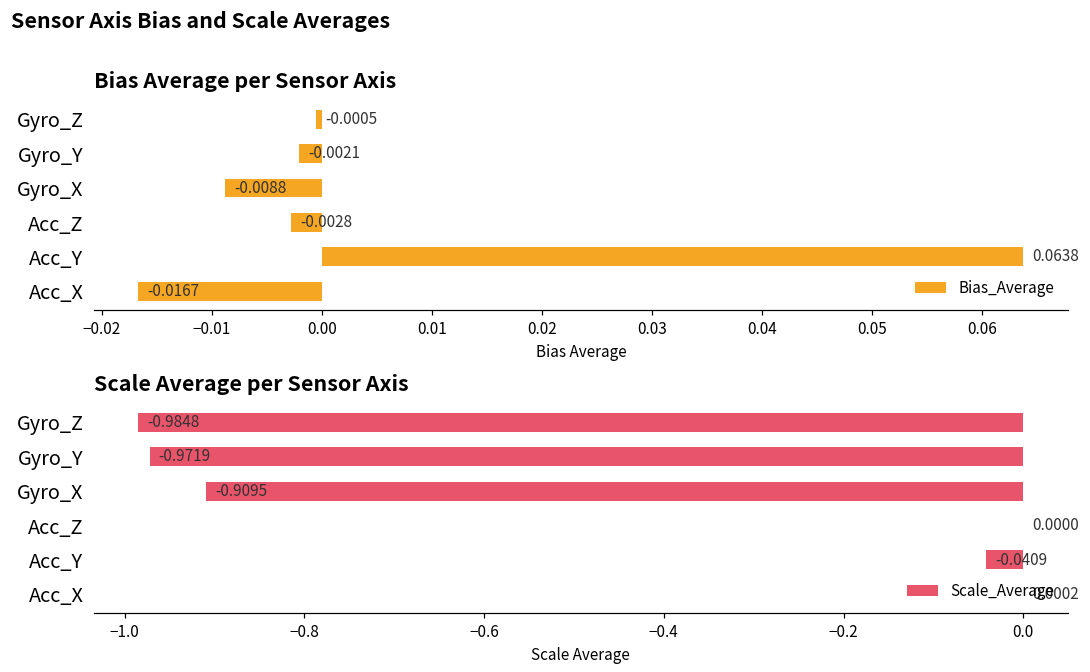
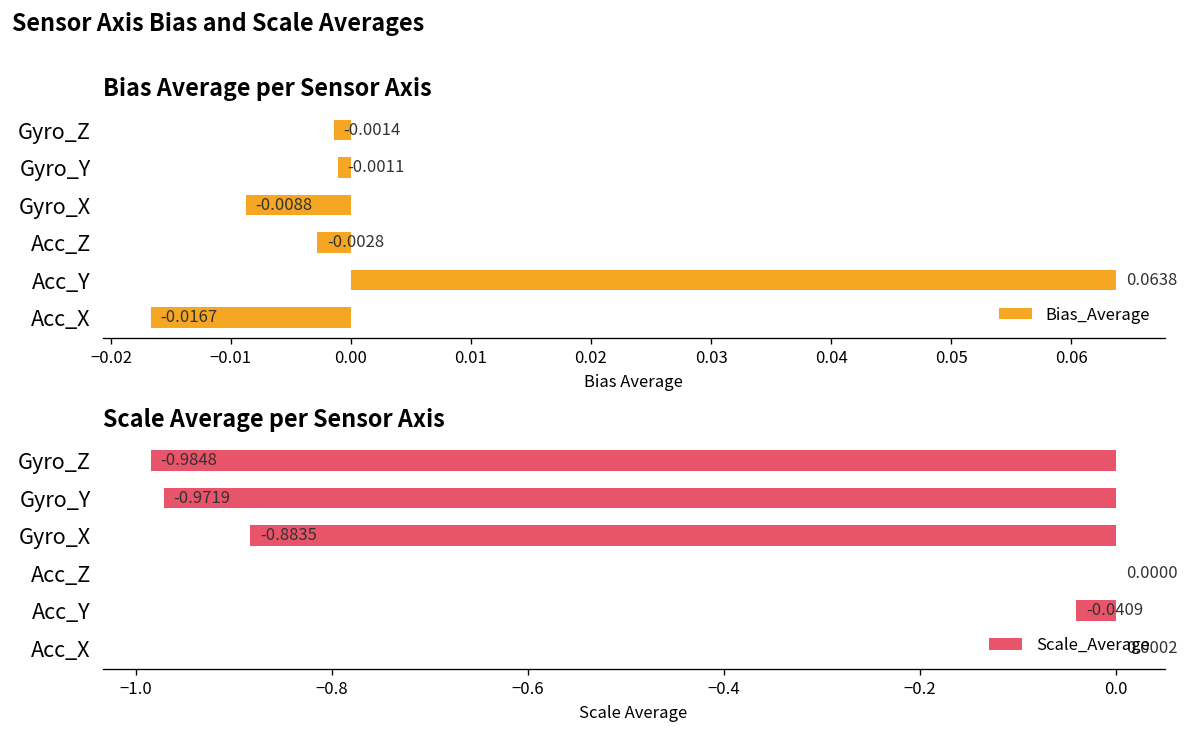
  {
    "Bias Average per Sensor Axis": {
-     "Gyro_Z": -0.0005,
-     "Gyro_Y": -0.0021,
+     "Gyro_Z": -0.0014,
+     "Gyro_Y": -0.0011,
      "Gyro_X": -0.0088,
      "Acc_Z": -0.0028,
      "Acc_Y": 0.0638,
      "Acc_X": -0.0167
    },
    "Scale Average per Sensor Axis": {
      "Gyro_Z": -0.9848,
      "Gyro_Y": -0.9719,
-     "Gyro_X": -0.9095,
+     "Gyro_X": -0.8835,
      "Acc_Z": 0.0000,
      "Acc_Y": -0.0409,
      "Acc_X": 0.0002
    }
  }
